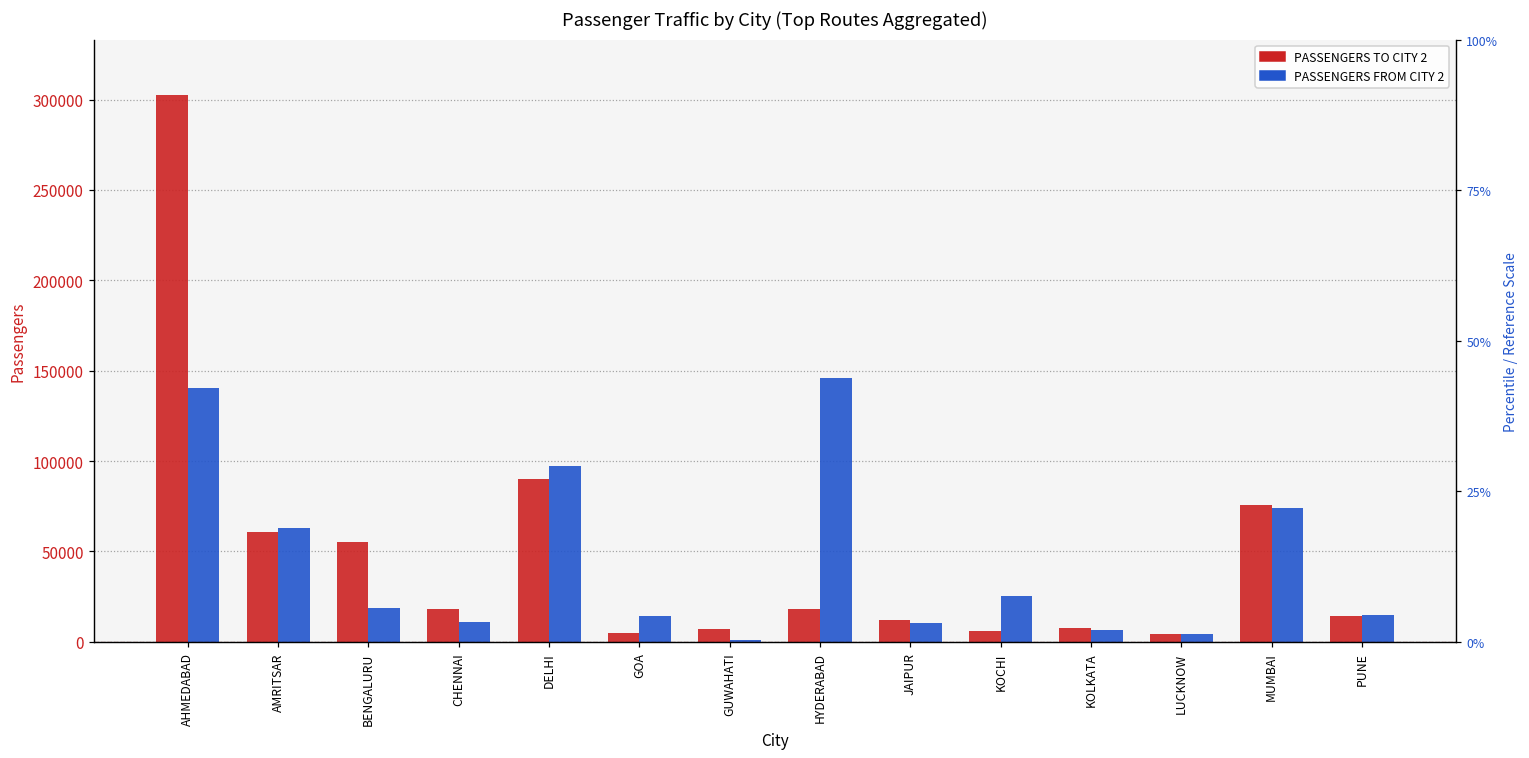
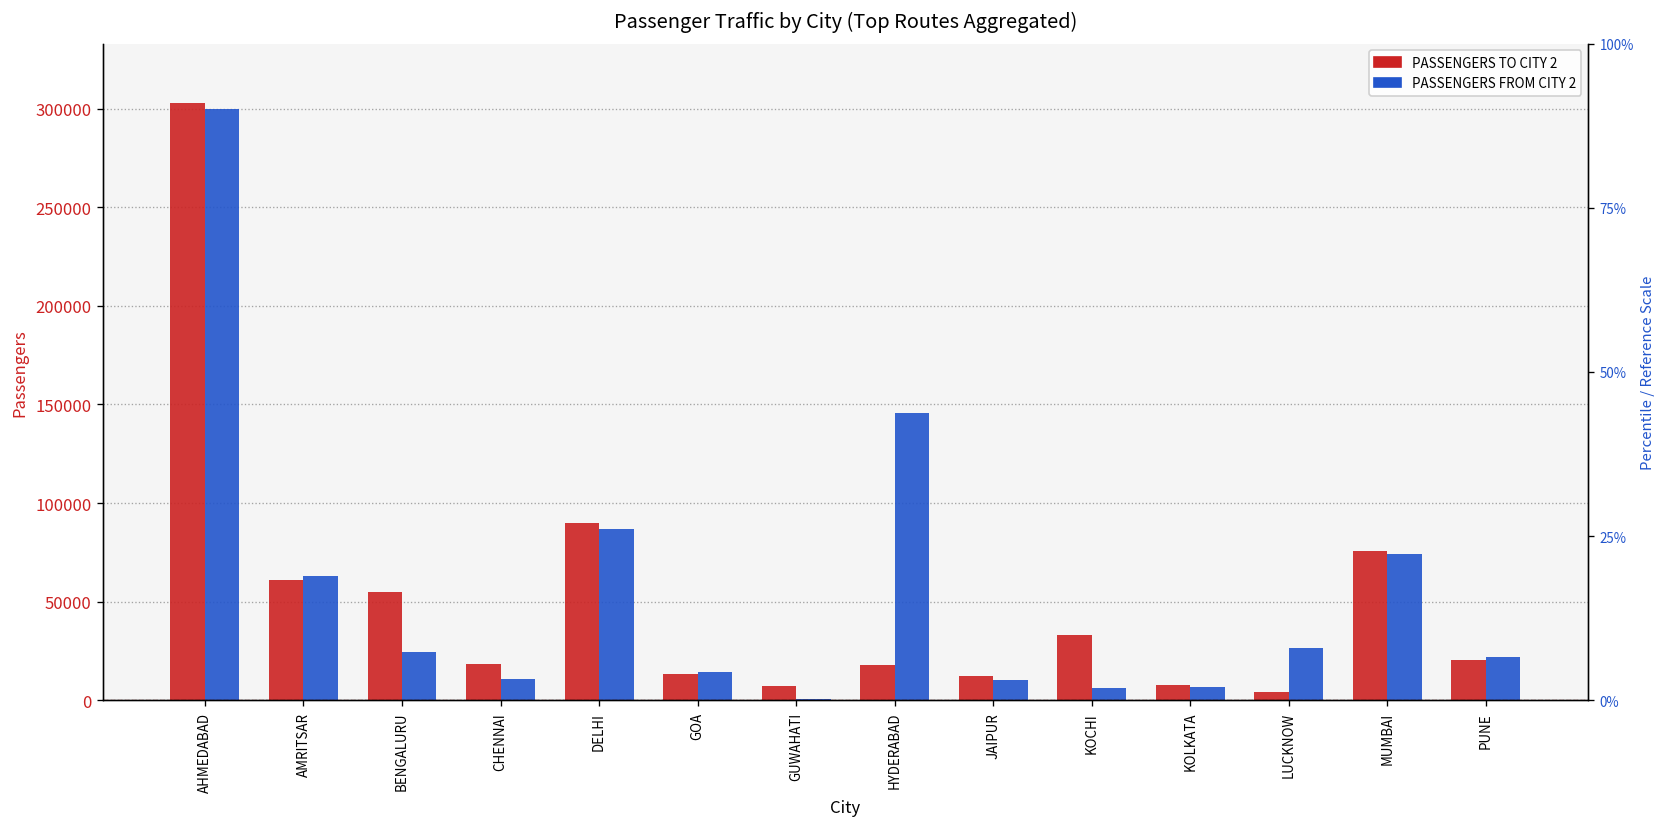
  {
    "PASSENGERS TO CITY 2": {
      "AHMEDABAD": 303000,
      "AMRITSAR": 61000,
      "BENGALURU": 55000,
      "CHENNAI": 18000,
      "DELHI": 90000,
-     "GOA": 5000,
+     "GOA": 13000,
      "GUWAHATI": 7000,
      "HYDERABAD": 18000,
      "JAIPUR": 12000,
-     "KOCHI": 6000,
+     "KOCHI": 33000,
      "KOLKATA": 7000,
      "LUCKNOW": 4000,
      "MUMBAI": 76000,
-     "PUNE": 14000
+     "PUNE": 21000
    },
    "PASSENGERS FROM CITY 2": {
-     "AHMEDABAD": 140000,
+     "AHMEDABAD": 300000,
      "AMRITSAR": 63000,
-     "BENGALURU": 19000,
+     "BENGALURU": 25000,
      "CHENNAI": 11000,
-     "DELHI": 97000,
+     "DELHI": 87000,
      "GOA": 14000,
      "HYDERABAD": 146000,
      "JAIPUR": 10000,
-     "KOCHI": 25000,
+     "KOCHI": 6000,
      "KOLKATA": 6000,
-     "LUCKNOW": 4000,
+     "LUCKNOW": 27000,
      "MUMBAI": 74000,
-     "PUNE": 15000
+     "PUNE": 22000
    }
  }
